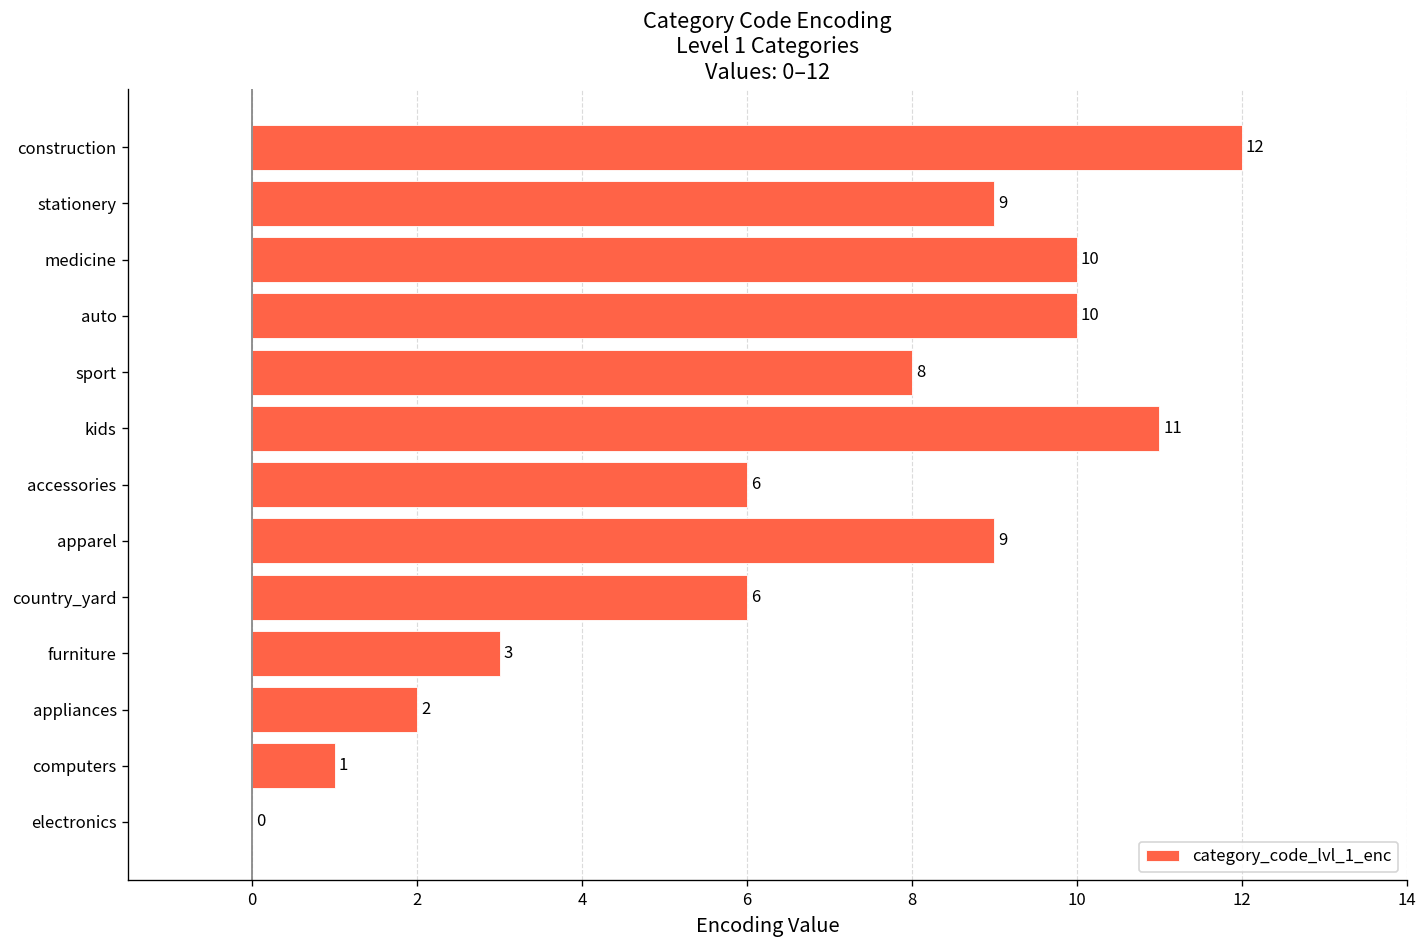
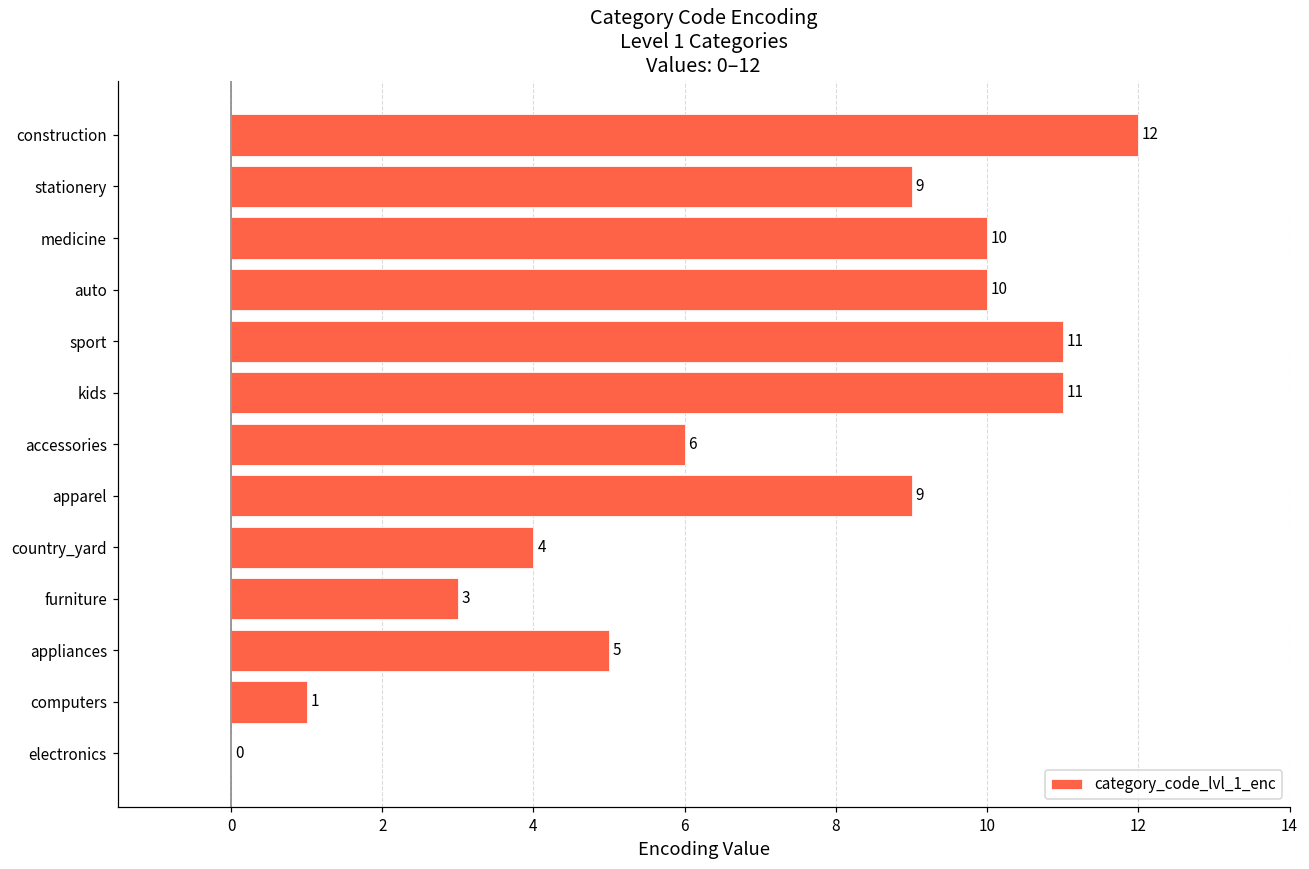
  {
    "construction": 12,
    "stationery": 9,
    "medicine": 10,
    "auto": 10,
-   "sport": 8,
+   "sport": 11,
    "kids": 11,
    "accessories": 6,
    "apparel": 9,
-   "country_yard": 6,
+   "country_yard": 4,
    "furniture": 3,
-   "appliances": 2,
+   "appliances": 5,
    "computers": 1,
    "electronics": 0
  }
